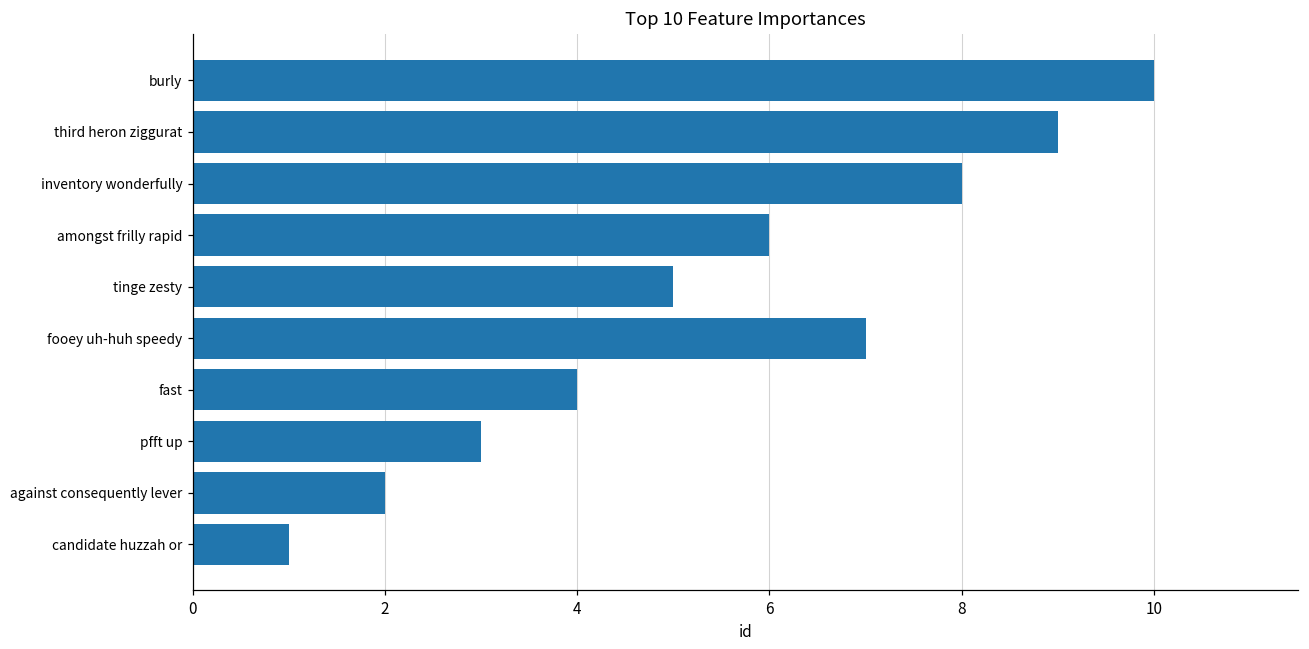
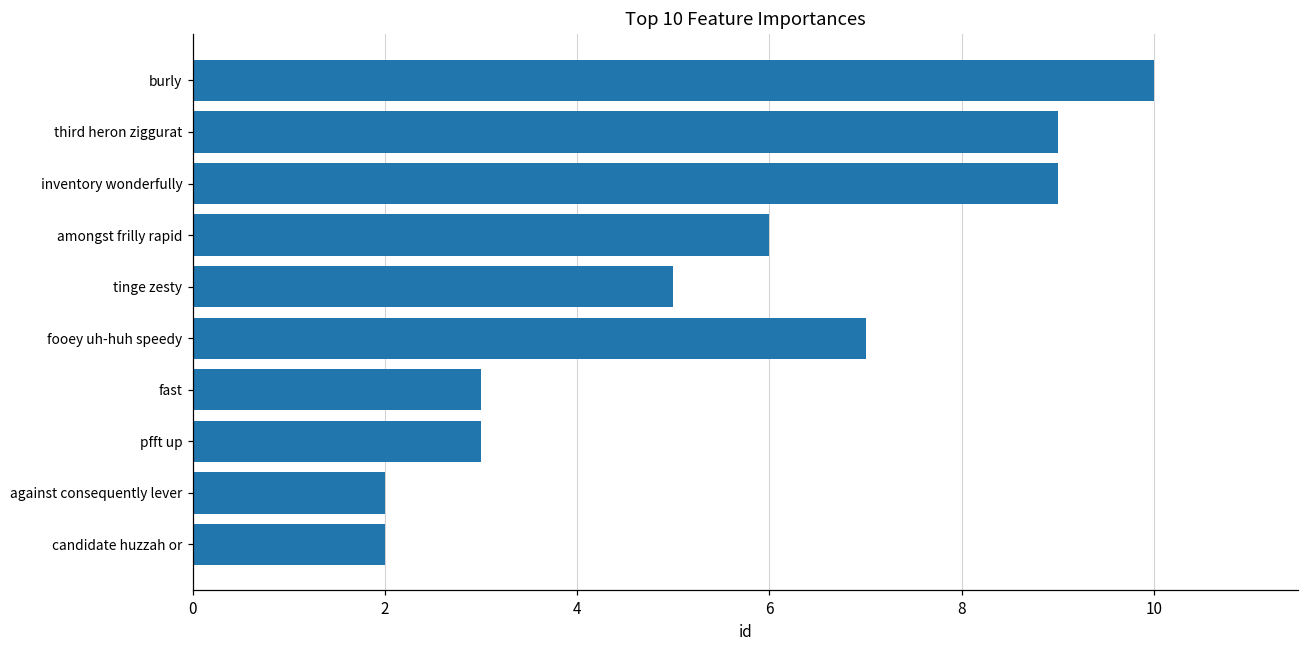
  {
    "burly": 10,
    "third heron ziggurat": 9,
-   "inventory wonderfully": 8,
+   "inventory wonderfully": 9,
    "amongst frilly rapid": 6,
    "tinge zesty": 5,
    "fooey uh-huh speedy": 7,
-   "fast": 4,
+   "fast": 3,
    "pfft up": 3,
    "against consequently lever": 2,
-   "candidate huzzah or": 1
+   "candidate huzzah or": 2
  }
